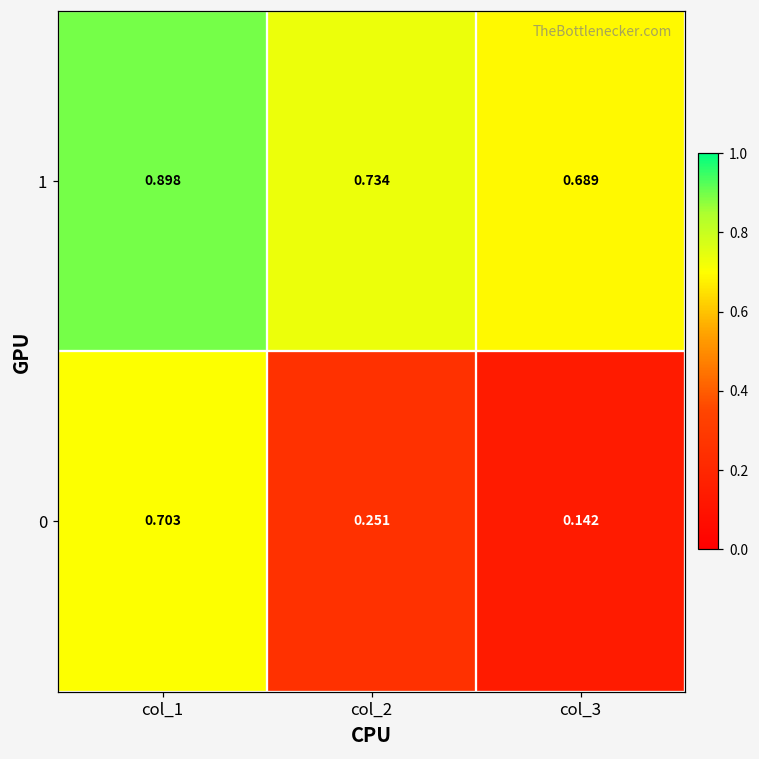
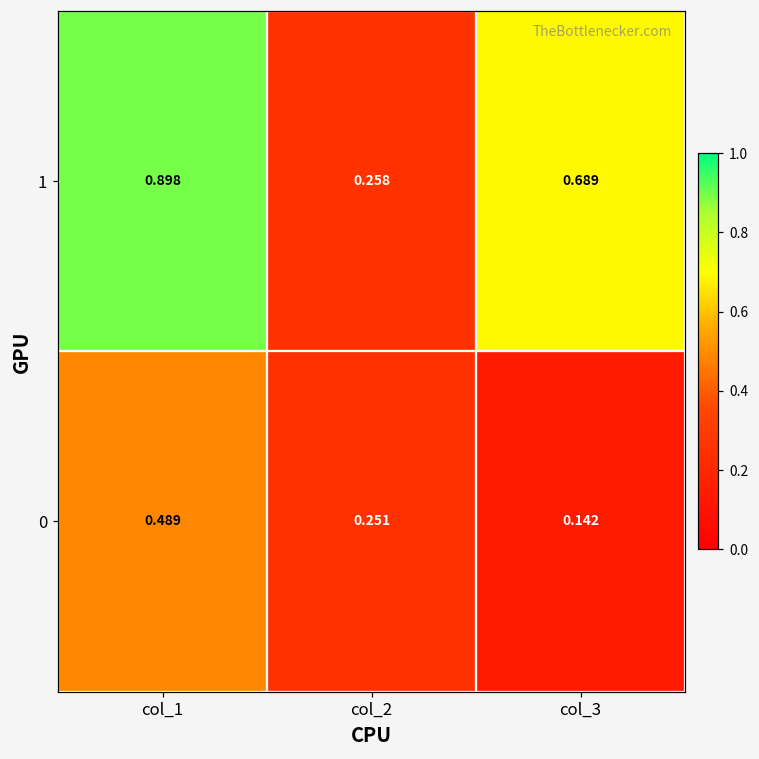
  {
    "1": {
      "col_1": 0.898,
-     "col_2": 0.734,
+     "col_2": 0.258,
      "col_3": 0.689
    },
    "0": {
-     "col_1": 0.703,
+     "col_1": 0.489,
      "col_2": 0.251,
      "col_3": 0.142
    }
  }
